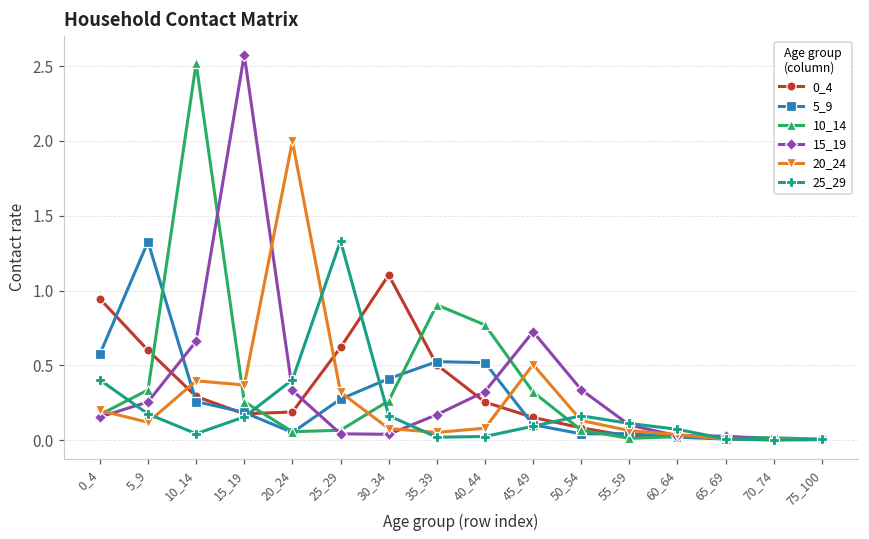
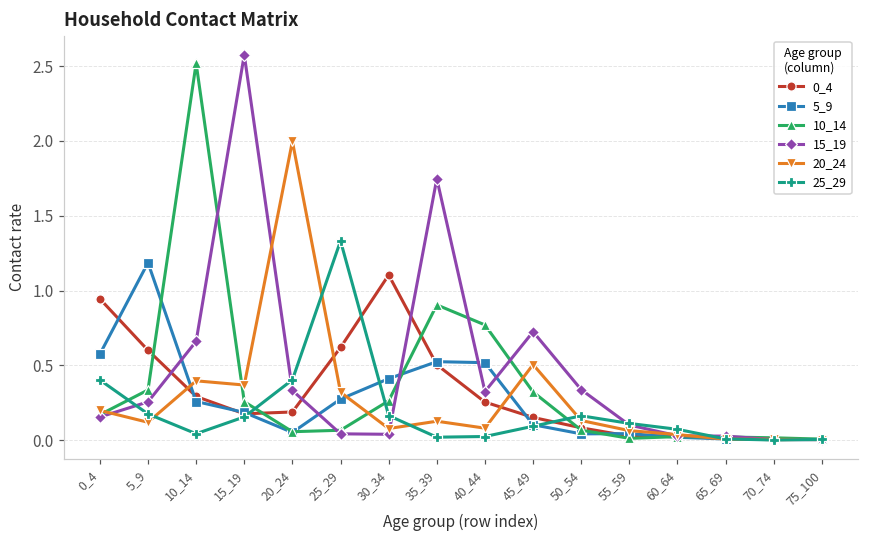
  {
    "0_4": {
      "0_4": 0.94,
      "5_9": 0.60,
      "10_14": 0.29,
      "20_24": 0.19,
      "25_29": 0.62,
      "30_34": 1.10,
      "35_39": 0.50,
      "40_44": 0.25,
      "45_49": 0.15
    },
    "5_9": {
      "0_4": 0.57,
-     "5_9": 1.33,
+     "5_9": 1.19,
      "10_14": 0.26,
      "25_29": 0.27,
      "30_34": 0.41,
      "35_39": 0.52,
      "40_44": 0.52,
      "50_54": 0.04
    },
    "15_19": {
      "5_9": 0.26,
      "10_14": 0.66,
      "15_19": 2.58,
      "20_24": 0.33,
      "25_29": 0.04,
      "30_34": 0.04,
-     "35_39": 0.17,
+     "35_39": 1.75,
      "40_44": 0.33,
      "45_49": 0.72,
      "50_54": 0.34
    },
    "20_24": {
      "0_4": 0.20,
      "5_9": 0.12,
      "10_14": 0.40,
      "15_19": 0.37,
      "20_24": 2.00,
      "25_29": 0.32,
      "30_34": 0.08,
-     "35_39": 0.05,
+     "35_39": 0.13,
      "40_44": 0.08,
      "45_49": 0.51,
      "50_54": 0.13,
      "55_59": 0.06
    }
  }
